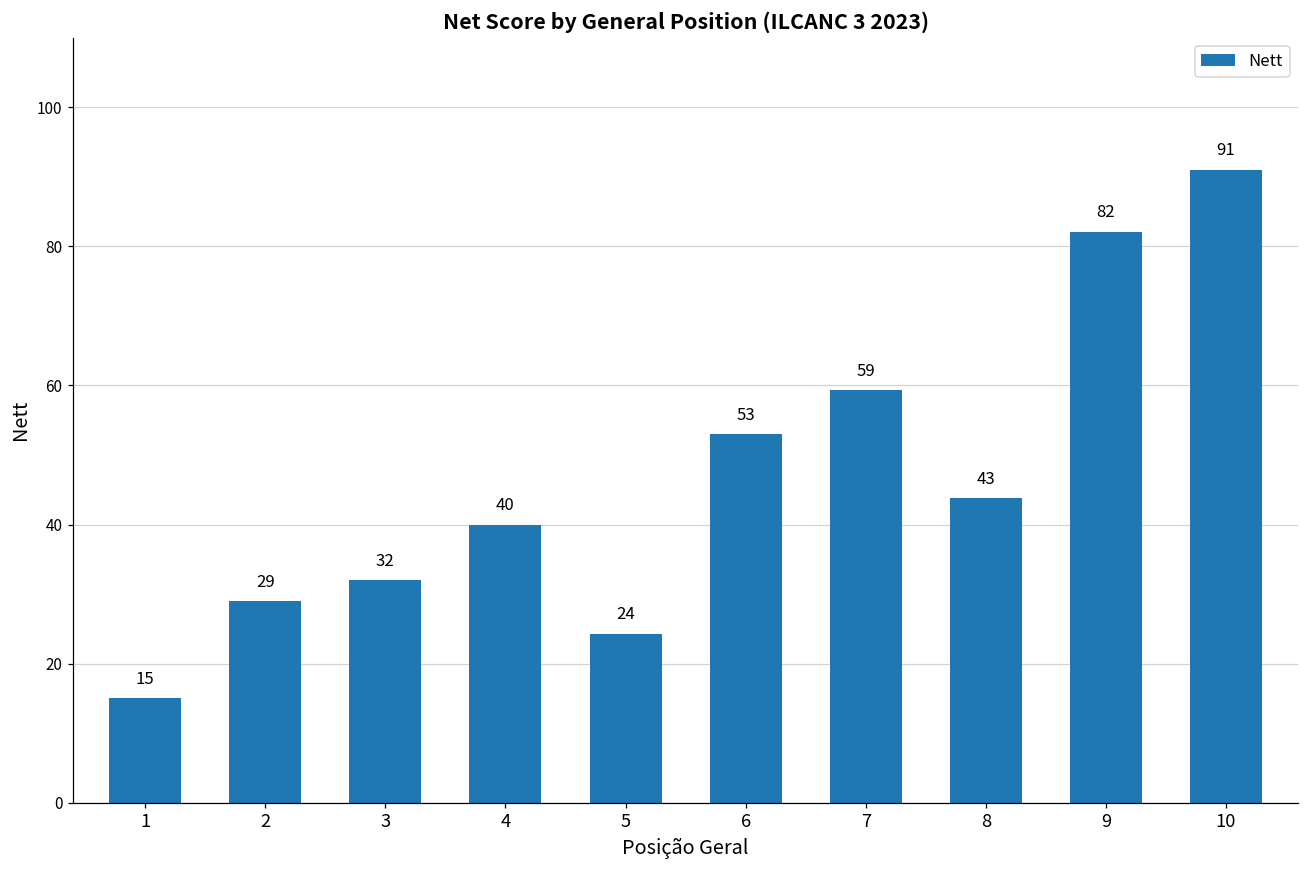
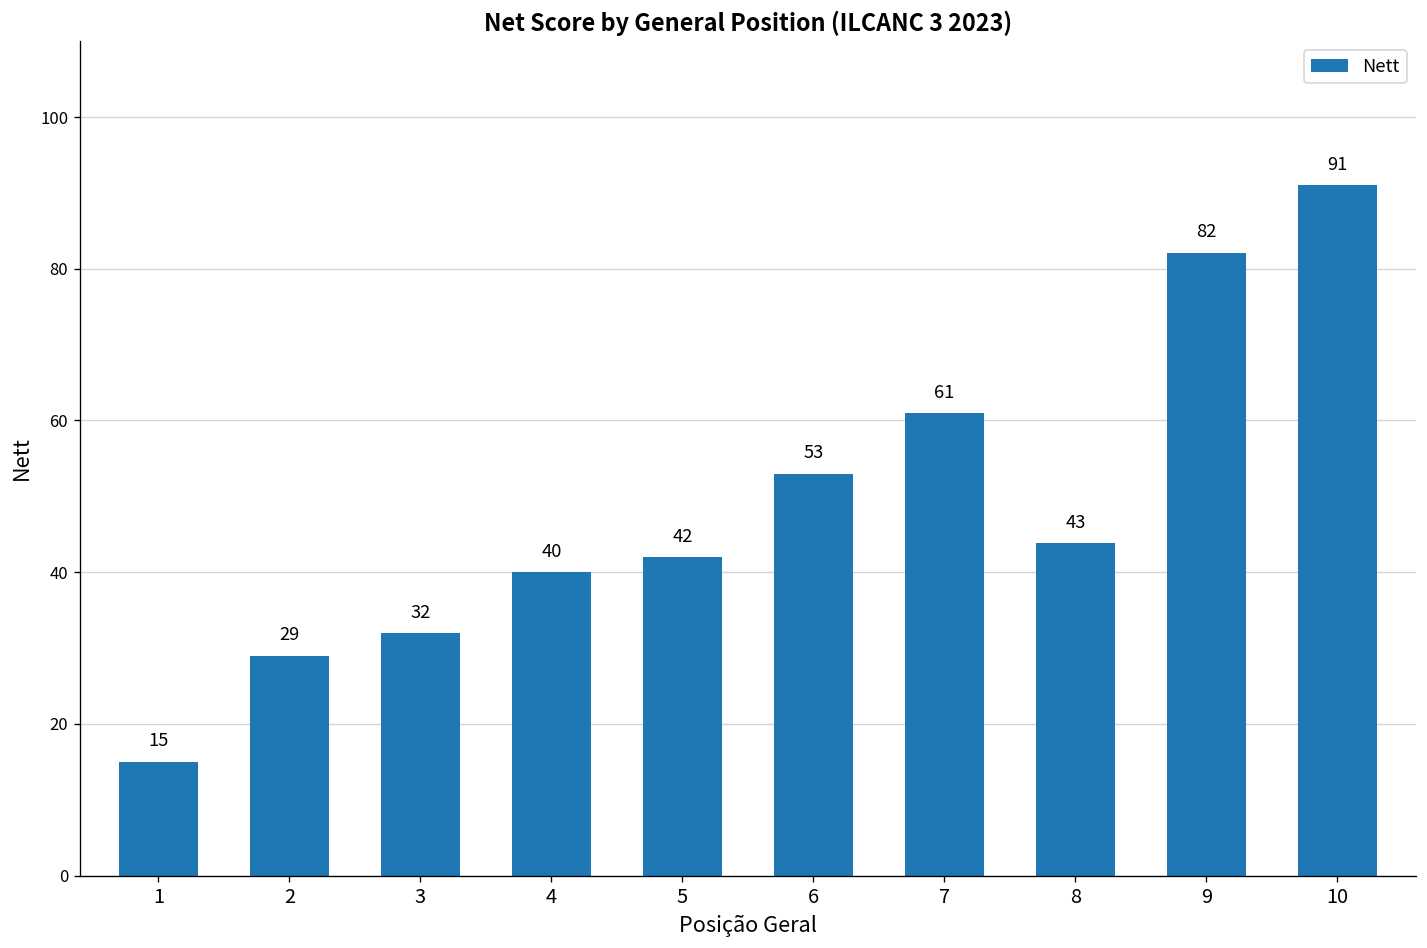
  {
    "1": 15,
    "2": 29,
    "3": 32,
    "4": 40,
-   "5": 24,
+   "5": 42,
    "6": 53,
-   "7": 59,
+   "7": 61,
    "9": 82,
    "10": 91
  }
